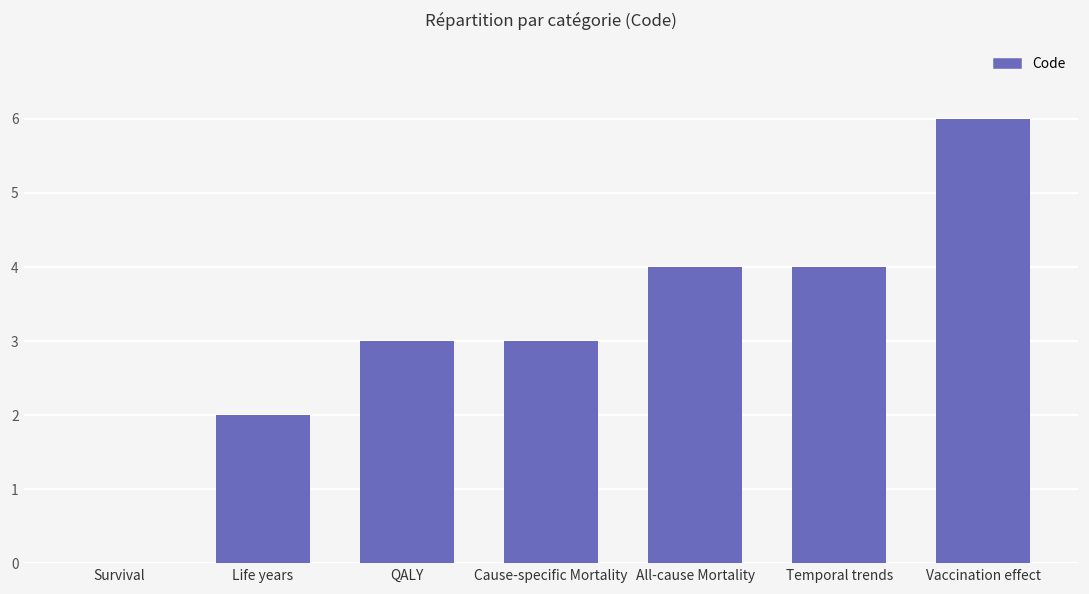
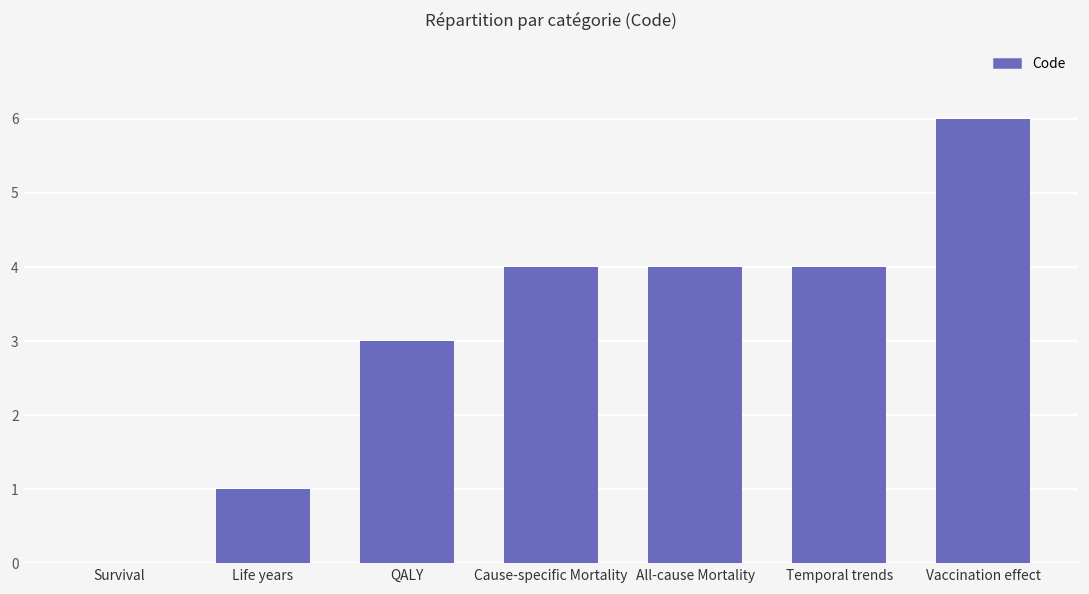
  {
    "Survival": 0,
-   "Life years": 2,
+   "Life years": 1,
    "QALY": 3,
-   "Cause-specific Mortality": 3,
+   "Cause-specific Mortality": 4,
    "All-cause Mortality": 4,
    "Temporal trends": 4,
    "Vaccination effect": 6
  }
